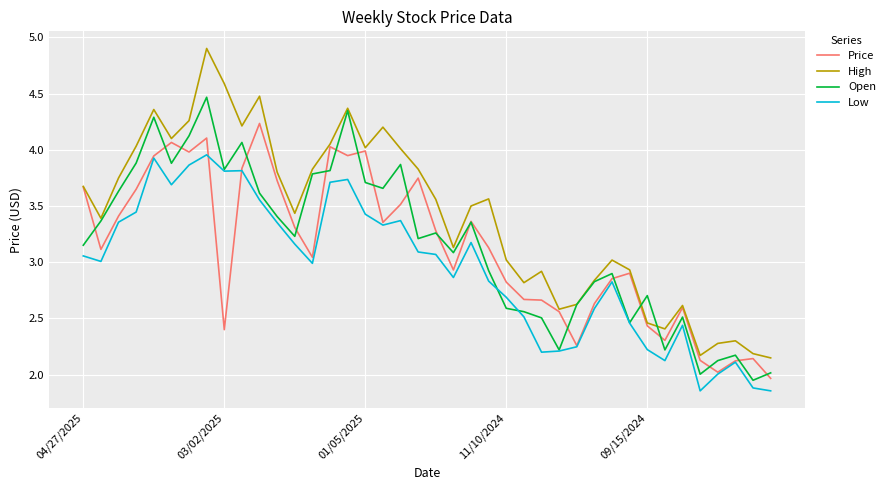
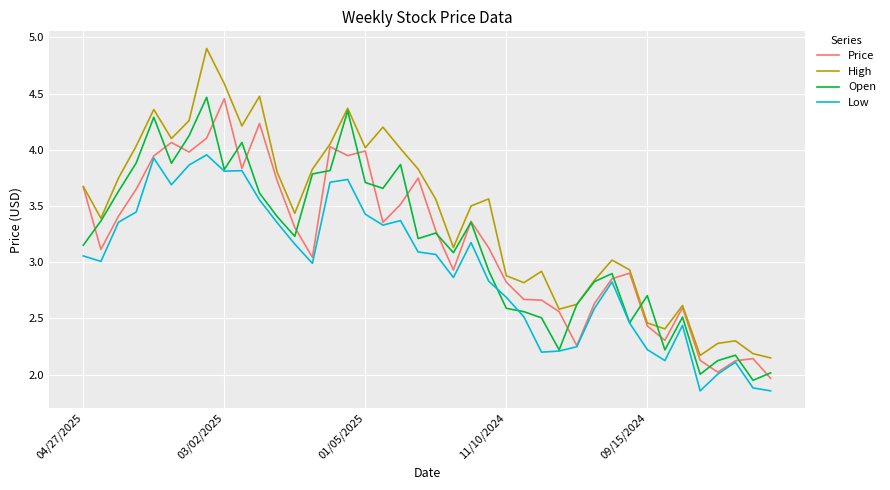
  {
    "Price": {
-     "03/02/2025": 2.40,
+     "03/02/2025": 4.45,
      "01/05/2025": 3.99,
      "11/10/2024": 2.82,
      "09/15/2024": 2.43
    },
    "High": {
      "03/02/2025": 4.59,
      "01/05/2025": 4.02,
-     "11/10/2024": 3.02,
+     "11/10/2024": 2.88,
      "09/15/2024": 2.46
    },
    "Open": {
      "04/27/2025": 3.15,
      "01/05/2025": 3.71,
      "11/10/2024": 2.59,
      "09/15/2024": 2.70
    },
    "Low": {
      "04/27/2025": 3.06,
      "01/05/2025": 3.43,
      "11/10/2024": 2.69,
      "09/15/2024": 2.22
    }
  }
